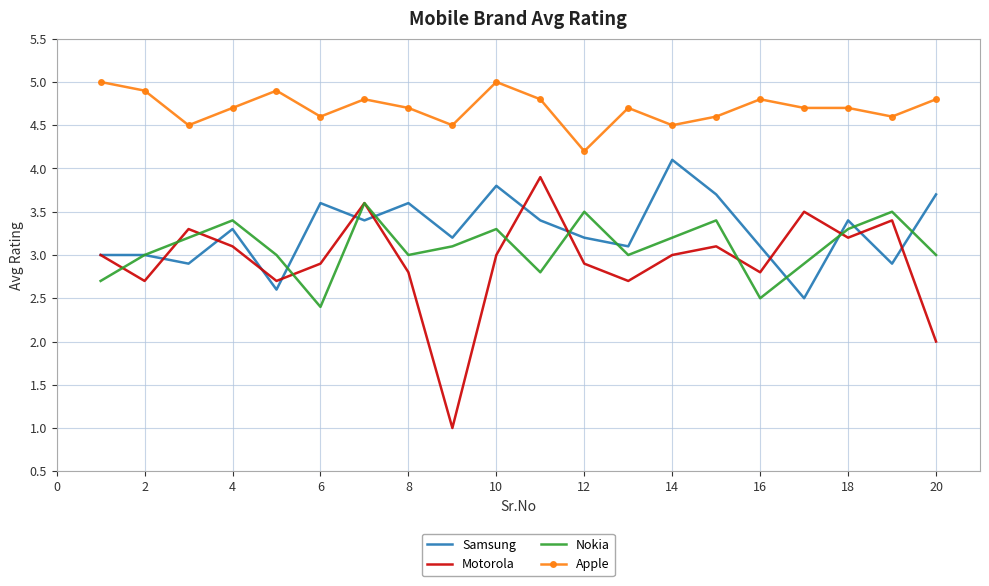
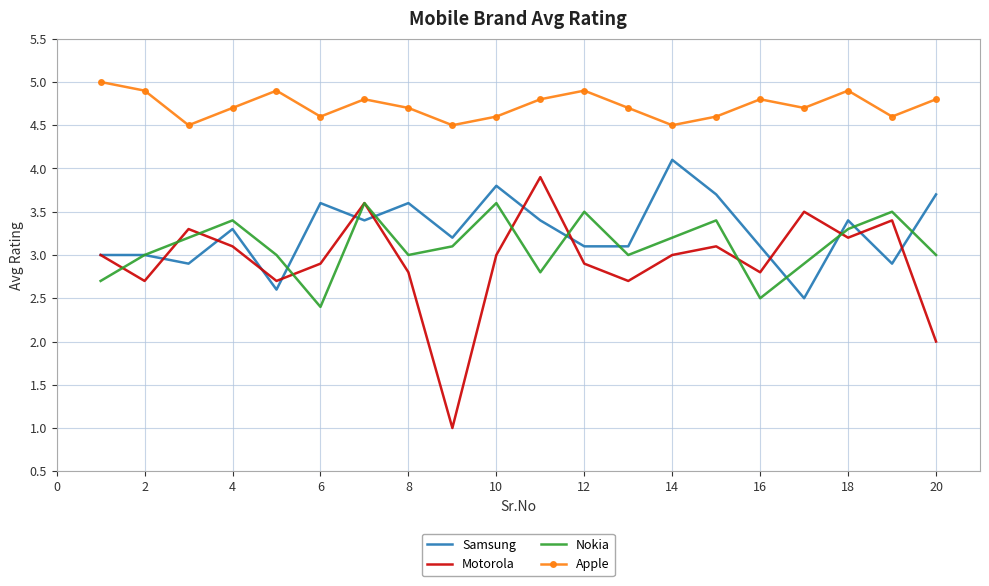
  {
    "Samsung": {
      "4": 3.3,
      "6": 3.6,
      "8": 3.6,
      "10": 3.8,
-     "12": 3.2,
+     "12": 3.1,
      "14": 4.1,
      "16": 3.1,
      "18": 3.4,
      "20": 3.7
    },
    "Motorola": {
      "2": 2.7,
      "4": 3.1,
      "6": 2.9,
      "8": 2.8,
      "10": 3.0,
      "12": 2.9,
      "14": 3.0,
      "16": 2.8,
      "18": 3.2,
      "20": 2.0
    },
    "Nokia": {
      "4": 3.4,
      "6": 2.4,
      "8": 3.0,
-     "10": 3.3,
+     "10": 3.6,
      "12": 3.5,
      "14": 3.2,
      "16": 2.5,
      "18": 3.3,
      "20": 3.0
    },
    "Apple": {
      "2": 4.9,
      "4": 4.7,
      "6": 4.6,
      "8": 4.7,
-     "10": 5.0,
-     "12": 4.2,
+     "10": 4.6,
+     "12": 4.9,
      "14": 4.5,
      "16": 4.8,
-     "18": 4.7,
+     "18": 4.9,
      "20": 4.8
    }
  }
